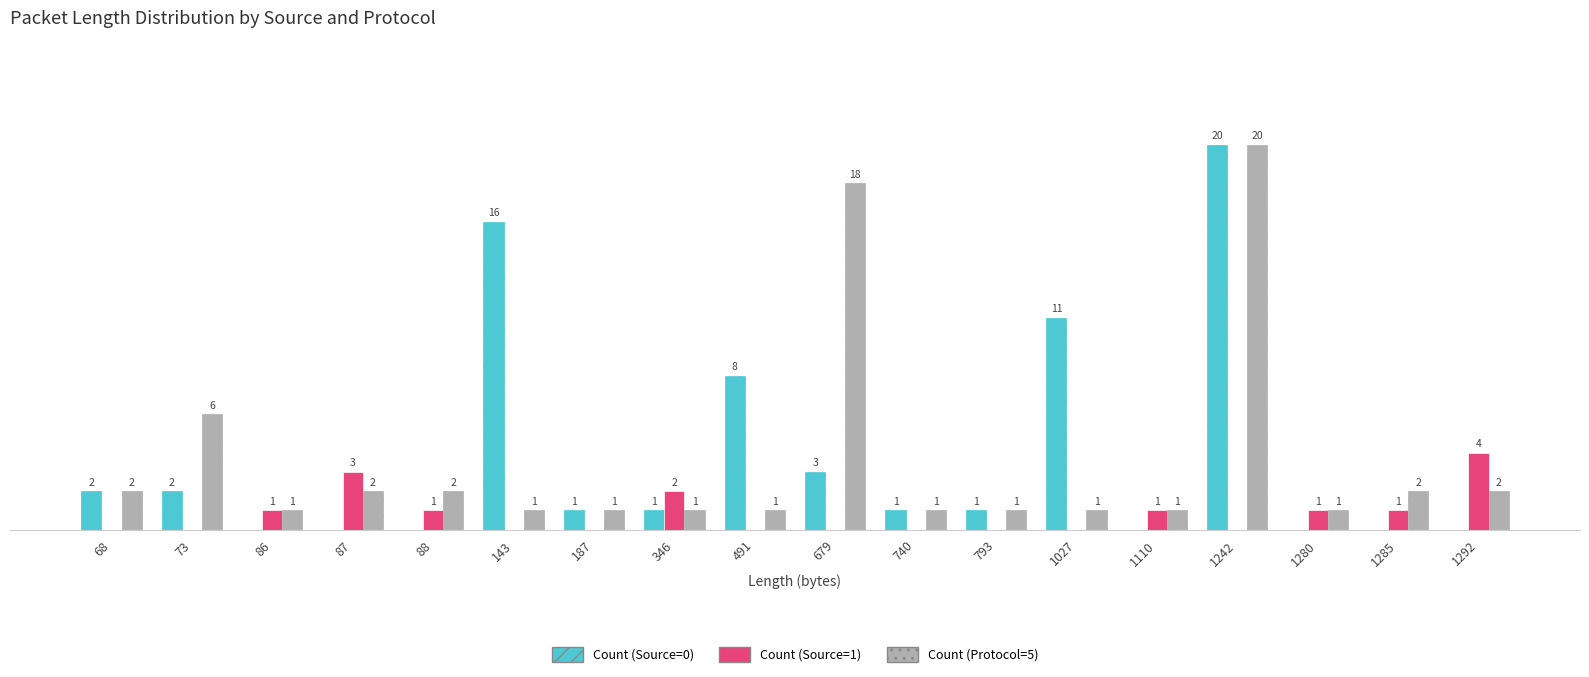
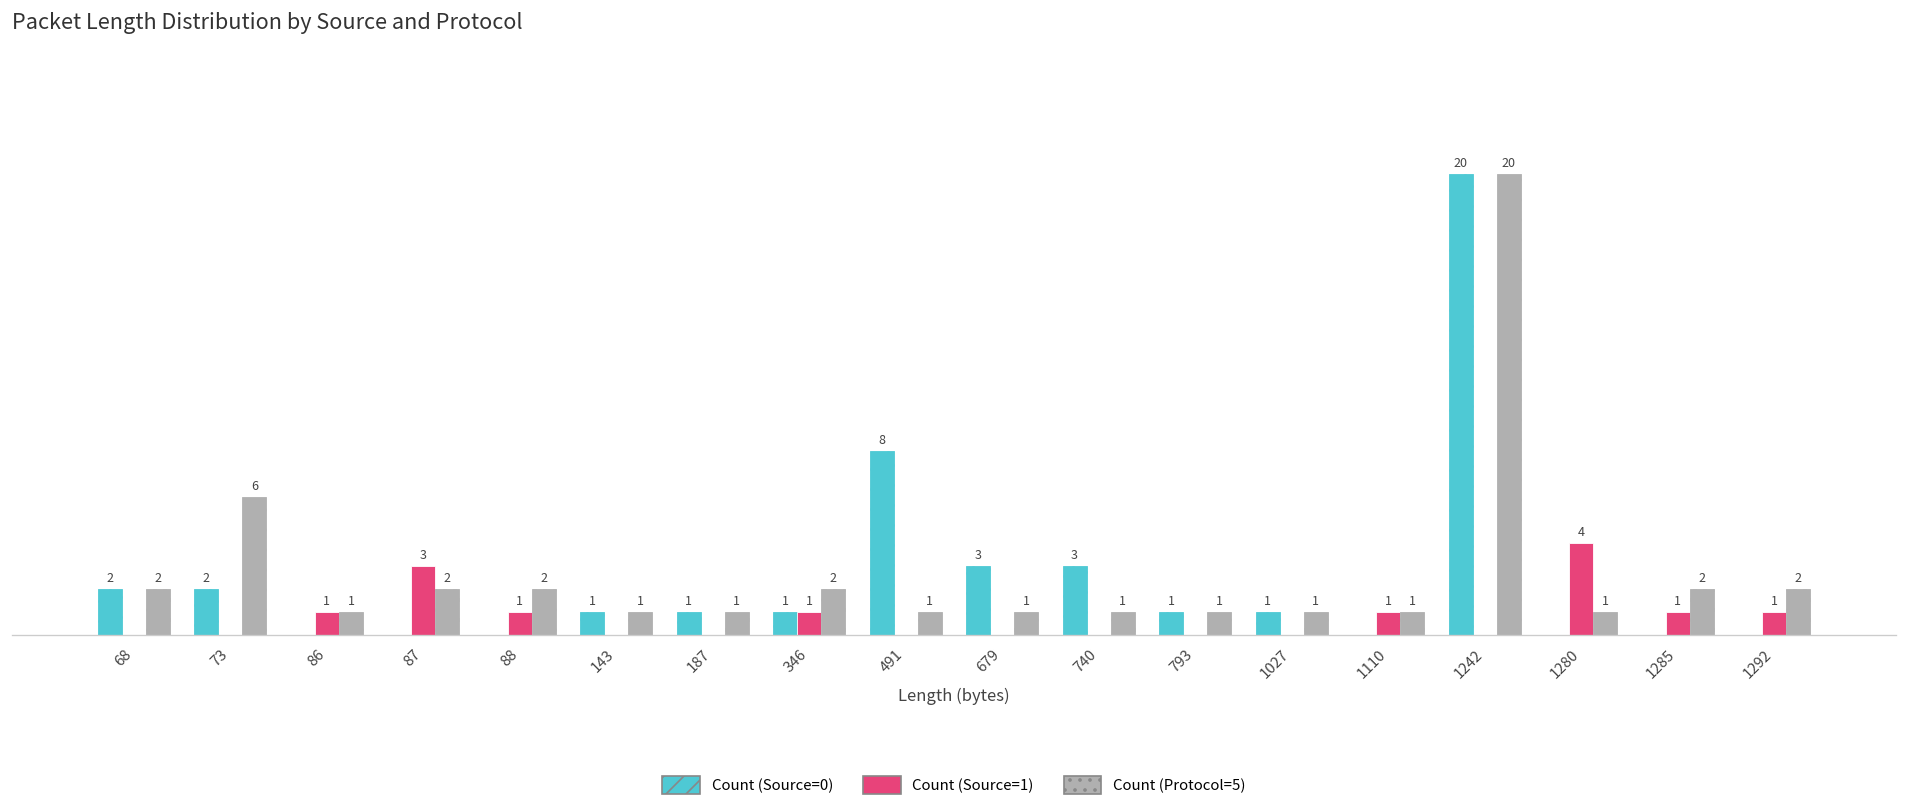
  {
    "Count (Source=0)": {
      "68": 2,
      "73": 2,
-     "143": 16,
+     "143": 1,
      "187": 1,
      "346": 1,
      "491": 8,
      "679": 3,
-     "740": 1,
+     "740": 3,
      "793": 1,
-     "1027": 11,
+     "1027": 1,
      "1242": 20
    },
    "Count (Source=1)": {
      "86": 1,
      "87": 3,
      "88": 1,
-     "346": 2,
+     "346": 1,
      "1110": 1,
-     "1280": 1,
+     "1280": 4,
      "1285": 1,
-     "1292": 4
+     "1292": 1
    },
    "Count (Protocol=5)": {
      "68": 2,
      "73": 6,
      "86": 1,
      "87": 2,
      "88": 2,
      "143": 1,
      "187": 1,
-     "346": 1,
+     "346": 2,
      "491": 1,
-     "679": 18,
+     "679": 1,
      "740": 1,
      "793": 1,
      "1027": 1,
      "1110": 1,
      "1242": 20,
      "1280": 1,
      "1285": 2,
      "1292": 2
    }
  }
